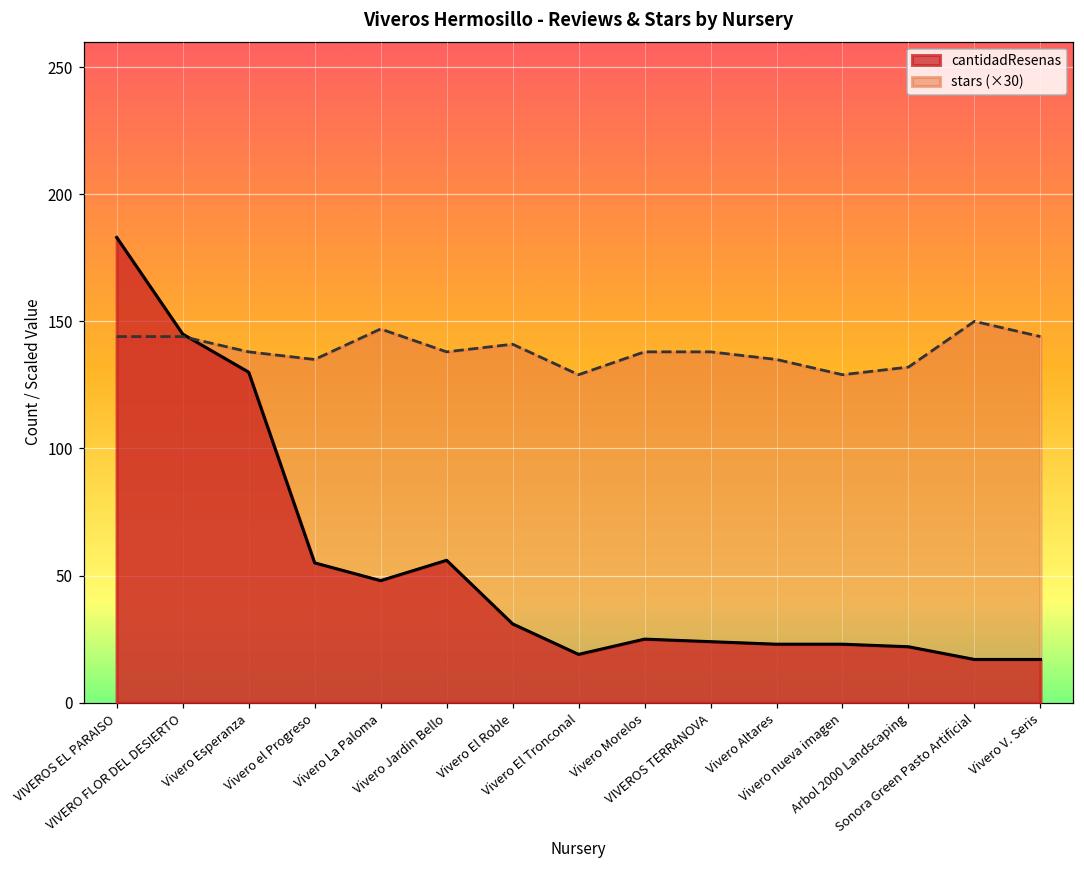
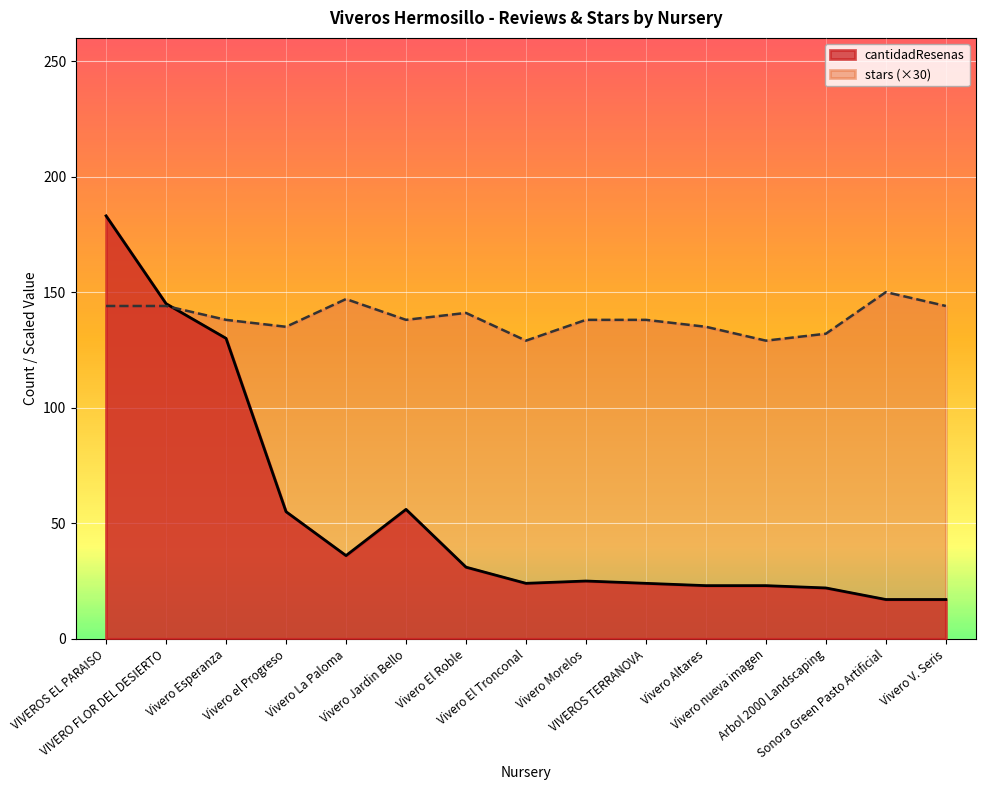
  {
    "cantidadResenas": {
      "VIVEROS EL PARAISO": 183,
      "Vivero Esperanza": 130,
      "Vivero el Progreso": 55,
-     "Vivero La Paloma": 48,
+     "Vivero La Paloma": 36,
      "Vivero Jardin Bello": 56,
      "Vivero El Roble": 31,
-     "Vivero El Tronconal": 19,
+     "Vivero El Tronconal": 24,
      "Vivero Morelos": 25,
      "VIVEROS TERRANOVA": 24,
      "Vivero Altares": 23,
      "Vivero nueva imagen": 23,
      "Arbol 2000 Landscaping": 22,
      "Sonora Green Pasto Artificial": 17,
      "Vivero V. Seris": 17
    },
    "stars (×30)": {
      "VIVEROS EL PARAISO": 144,
      "Vivero Esperanza": 138,
      "Vivero el Progreso": 135,
      "Vivero La Paloma": 147,
      "Vivero Jardin Bello": 138,
      "Vivero El Roble": 141,
      "Vivero El Tronconal": 129,
      "Vivero Morelos": 138,
      "VIVEROS TERRANOVA": 138,
      "Vivero Altares": 135,
      "Vivero nueva imagen": 129,
      "Arbol 2000 Landscaping": 132,
      "Sonora Green Pasto Artificial": 150,
      "Vivero V. Seris": 144
    }
  }
